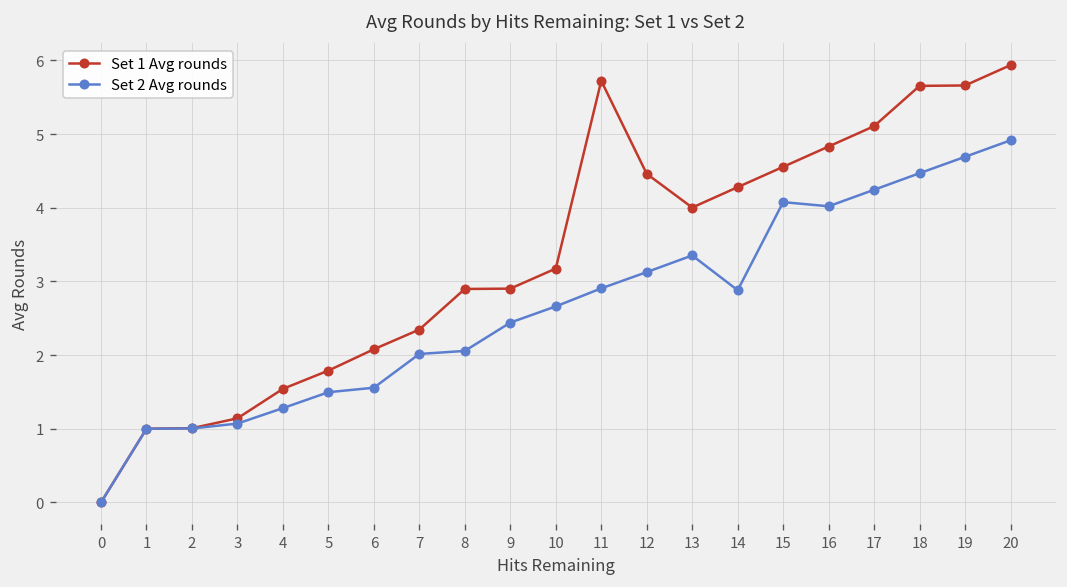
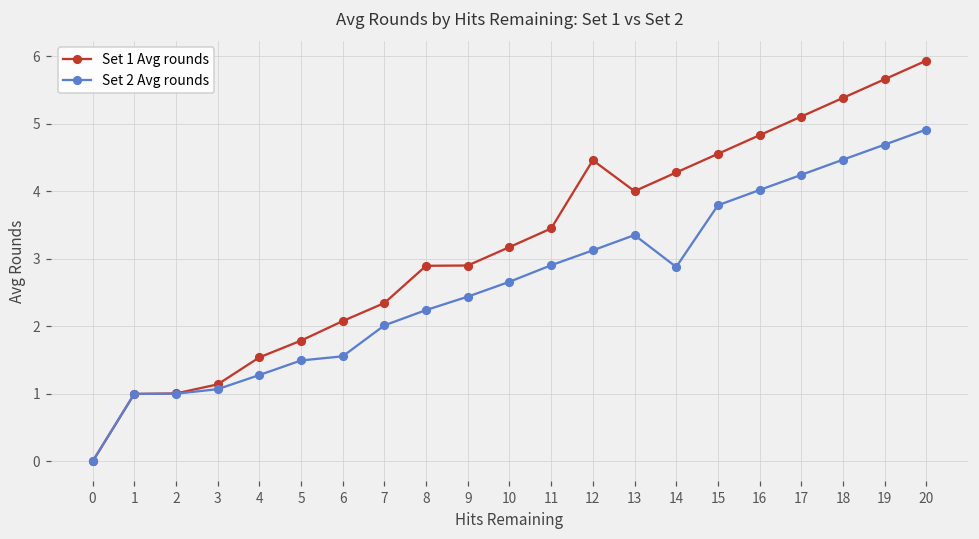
  {
    "Set 1 Avg rounds": {
      "3": 1.1,
      "4": 1.5,
      "5": 1.8,
      "6": 2.1,
      "7": 2.3,
      "8": 2.9,
      "9": 2.9,
      "10": 3.2,
-     "11": 5.7,
+     "11": 3.5,
      "12": 4.5,
      "13": 4.0,
      "14": 4.3,
      "15": 4.6,
      "16": 4.8,
      "17": 5.1,
-     "18": 5.7,
+     "18": 5.4,
      "19": 5.7,
      "20": 5.9
    },
    "Set 2 Avg rounds": {
      "3": 1.1,
      "4": 1.3,
      "5": 1.5,
      "6": 1.6,
      "7": 2.0,
-     "8": 2.1,
+     "8": 2.2,
      "9": 2.4,
      "10": 2.7,
      "11": 2.9,
      "12": 3.1,
      "13": 3.4,
      "14": 2.9,
-     "15": 4.1,
+     "15": 3.8,
      "16": 4.0,
      "17": 4.2,
      "18": 4.5,
      "19": 4.7,
      "20": 4.9
    }
  }
